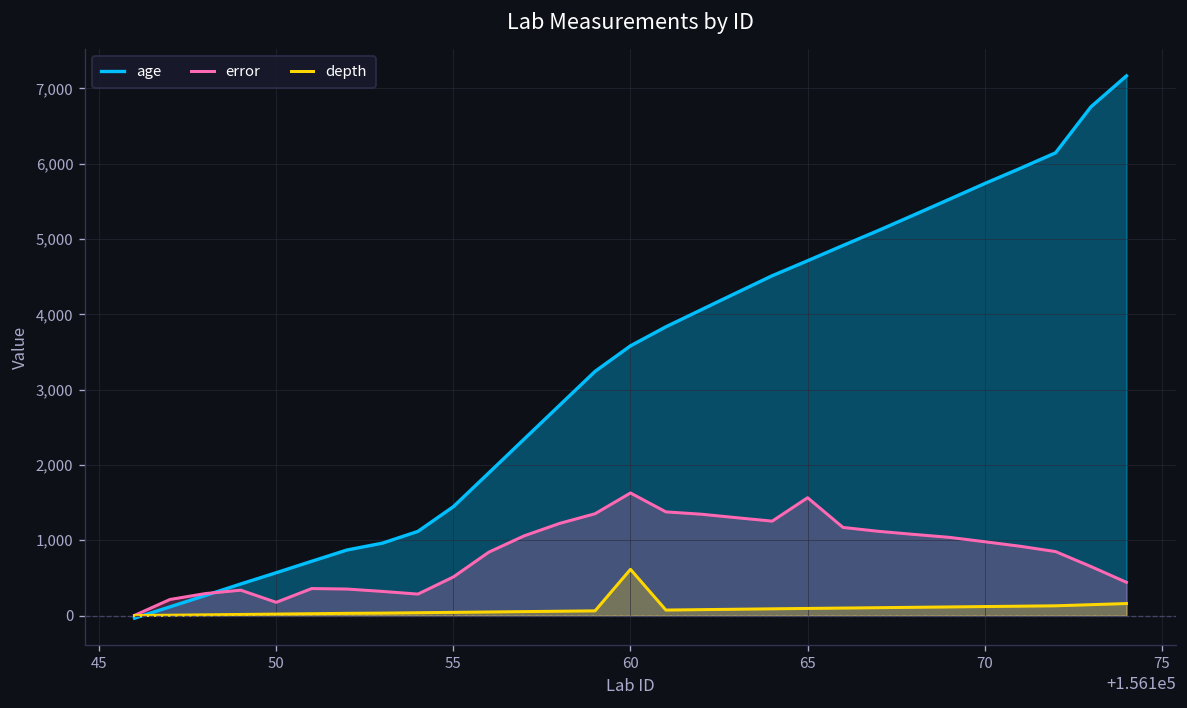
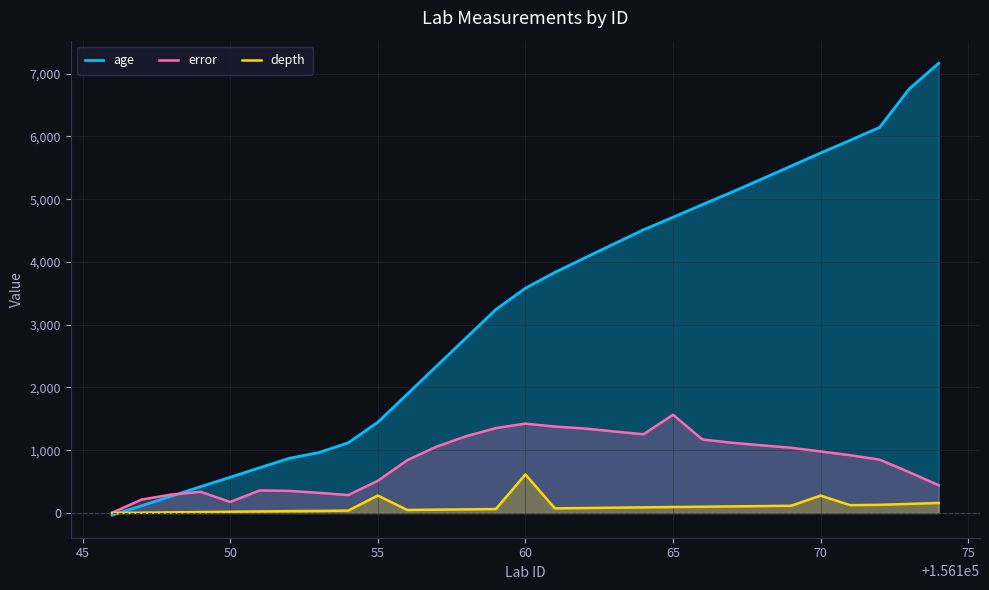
  {
    "error": {
      "50": "200",
      "55": "500",
-     "60": "1,600",
+     "60": "1,400",
      "65": "1,600",
      "70": "1,000"
    },
    "depth": {
      "50": "0",
-     "55": "0",
+     "55": "300",
      "60": "600",
      "65": "100",
-     "70": "100"
+     "70": "300"
    }
  }
